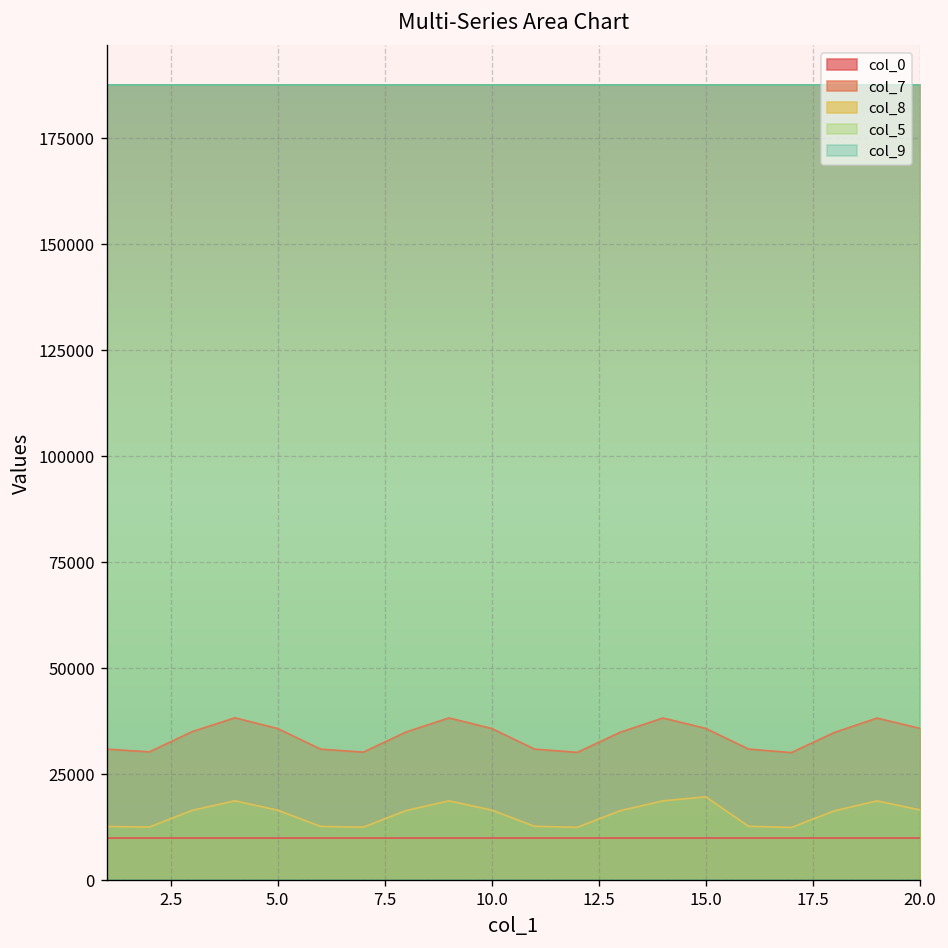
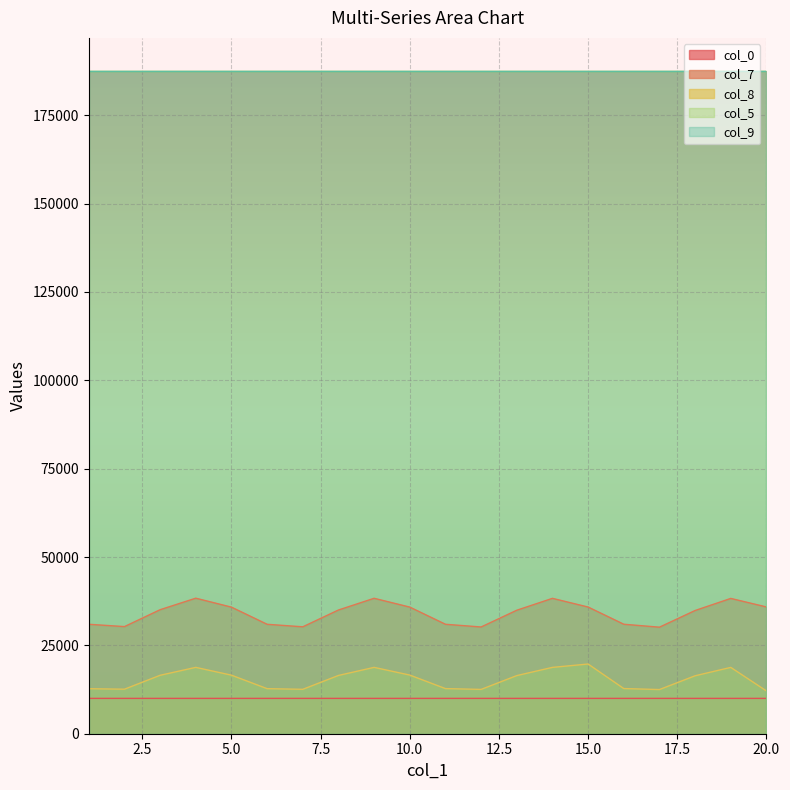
  {
    "col_8": {
      "5.0": 17000,
      "10.0": 17000,
      "15.0": 20000,
-     "20.0": 17000
+     "20.0": 12000
    },
    "col_9": {
      "5.0": 188000,
      "10.0": 188000,
      "15.0": 188000,
      "20.0": 188000
    }
  }
